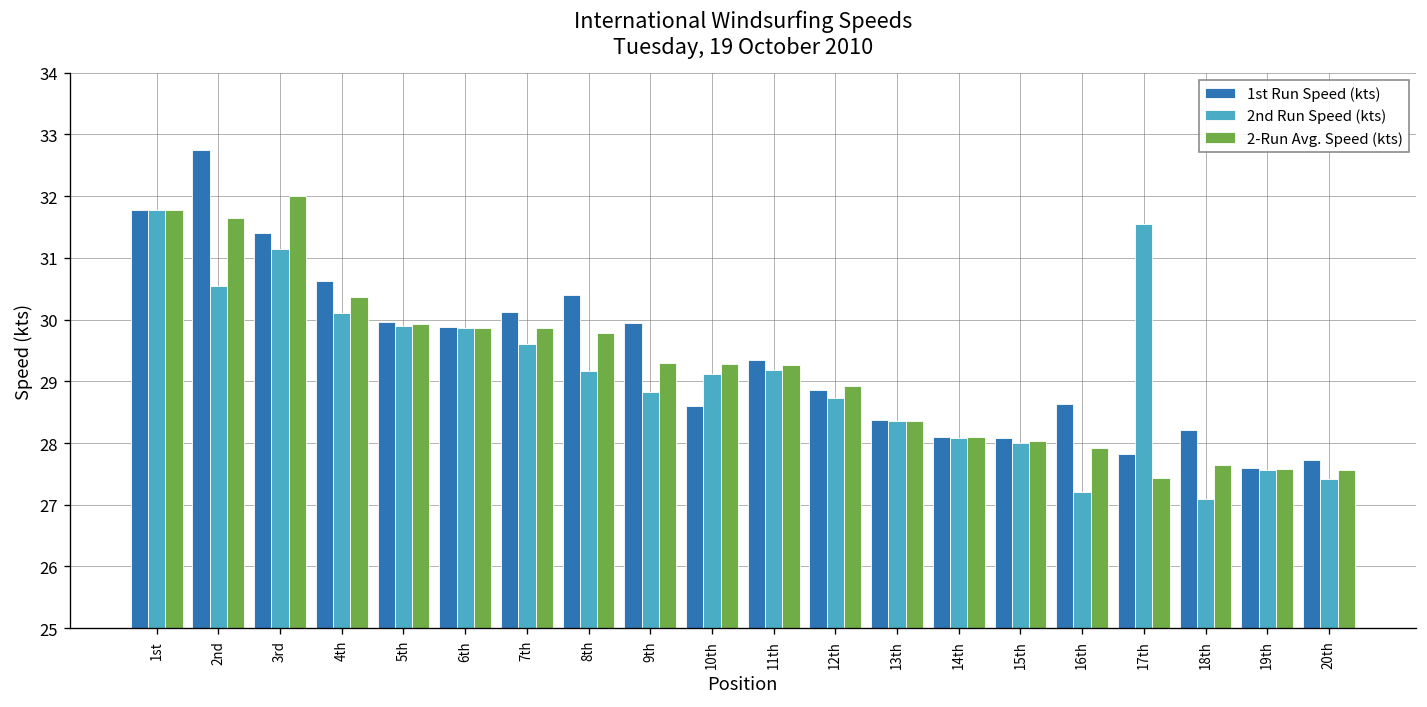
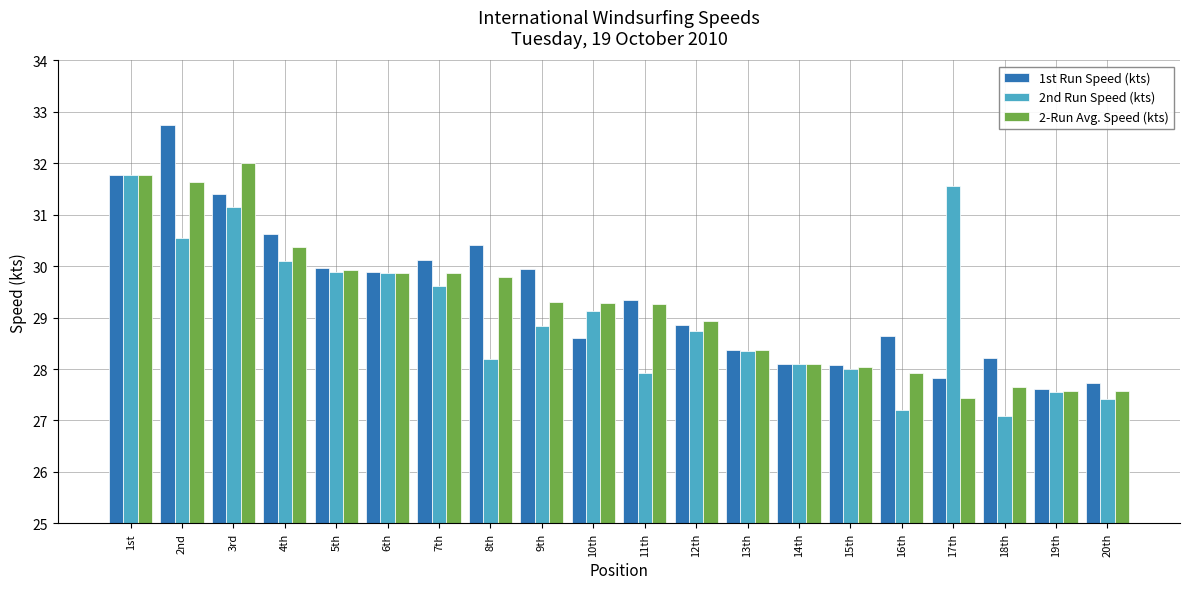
  {
    "1st Run Speed (kts)": {
      "1st": 31.8,
      "2nd": 32.8,
      "3rd": 31.4,
      "4th": 30.6,
      "5th": 30.0,
      "6th": 29.9,
      "7th": 30.1,
      "8th": 30.4,
      "9th": 29.9,
      "10th": 28.6,
      "11th": 29.3,
      "12th": 28.9,
      "13th": 28.4,
      "14th": 28.1,
      "15th": 28.1,
      "16th": 28.6,
      "17th": 27.8,
      "18th": 28.2,
      "19th": 27.6,
      "20th": 27.7
    },
    "2nd Run Speed (kts)": {
      "1st": 31.8,
      "2nd": 30.5,
      "3rd": 31.1,
      "4th": 30.1,
      "5th": 29.9,
      "6th": 29.9,
      "7th": 29.6,
-     "8th": 29.2,
+     "8th": 28.2,
      "9th": 28.8,
      "10th": 29.1,
-     "11th": 29.2,
+     "11th": 27.9,
      "12th": 28.7,
      "13th": 28.4,
      "14th": 28.1,
      "15th": 28.0,
      "16th": 27.2,
      "17th": 31.6,
      "18th": 27.1,
      "19th": 27.6,
      "20th": 27.4
    },
    "2-Run Avg. Speed (kts)": {
      "1st": 31.8,
      "2nd": 31.6,
      "3rd": 32.0,
      "4th": 30.4,
      "5th": 29.9,
      "6th": 29.9,
      "7th": 29.9,
      "8th": 29.8,
      "9th": 29.3,
      "10th": 29.3,
      "11th": 29.3,
      "12th": 28.9,
      "13th": 28.4,
      "14th": 28.1,
      "15th": 28.0,
      "16th": 27.9,
      "17th": 27.4,
      "18th": 27.7,
      "19th": 27.6,
      "20th": 27.6
    }
  }
